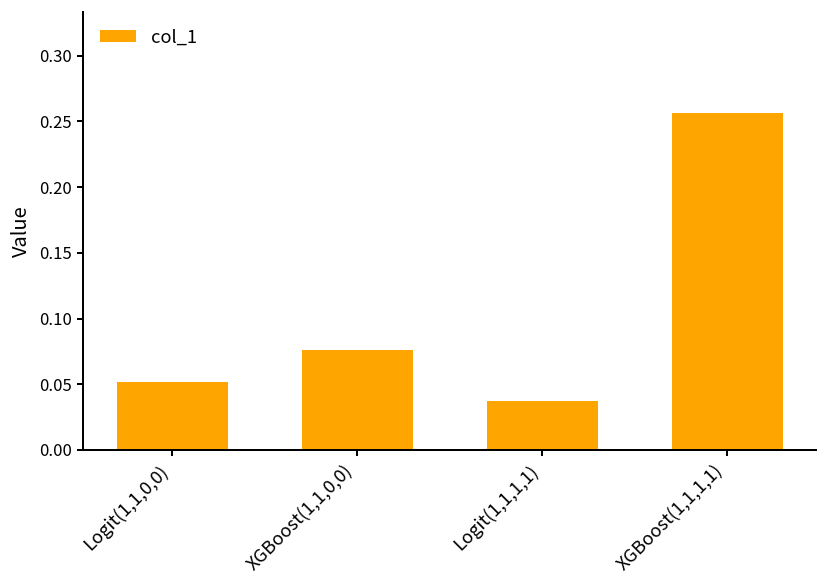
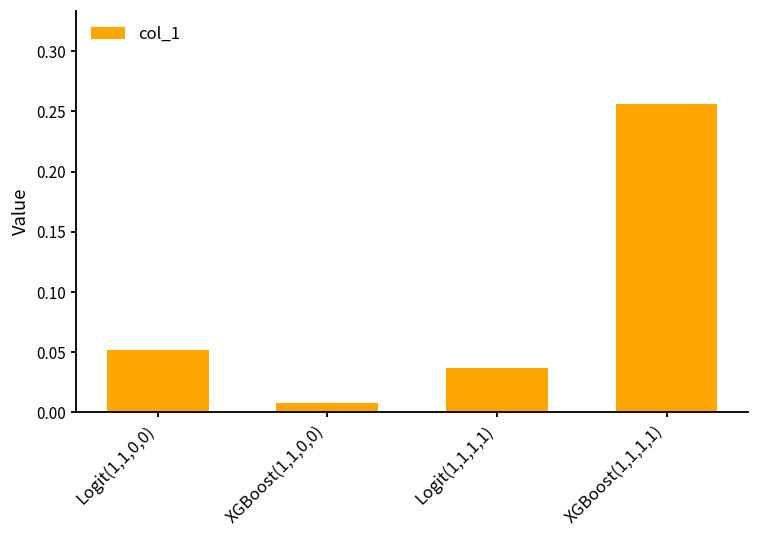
  {
    "Logit(1,1,0,0)": 0.052,
-   "XGBoost(1,1,0,0)": 0.076,
+   "XGBoost(1,1,0,0)": 0.008,
    "Logit(1,1,1,1)": 0.037,
    "XGBoost(1,1,1,1)": 0.256
  }
